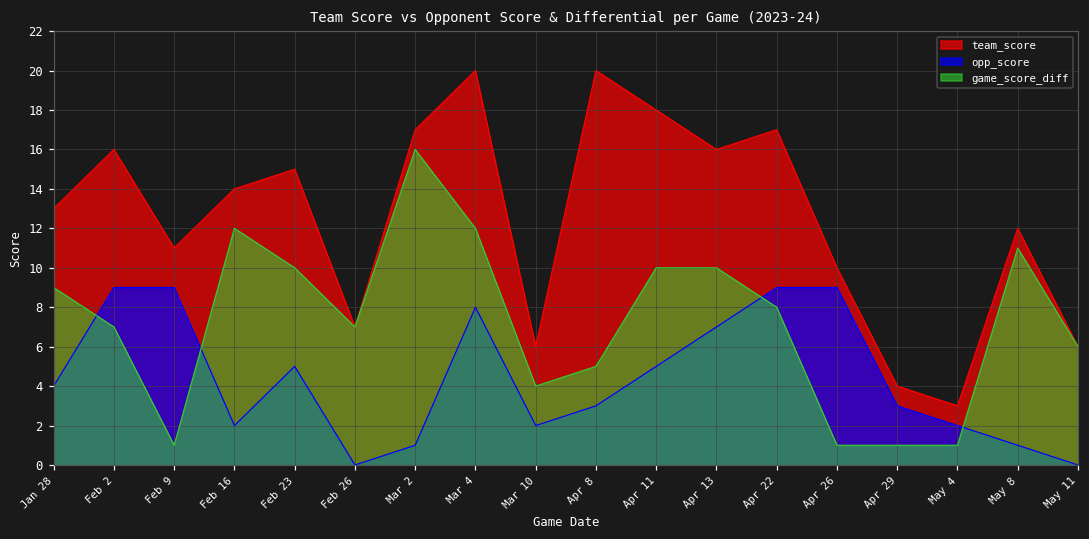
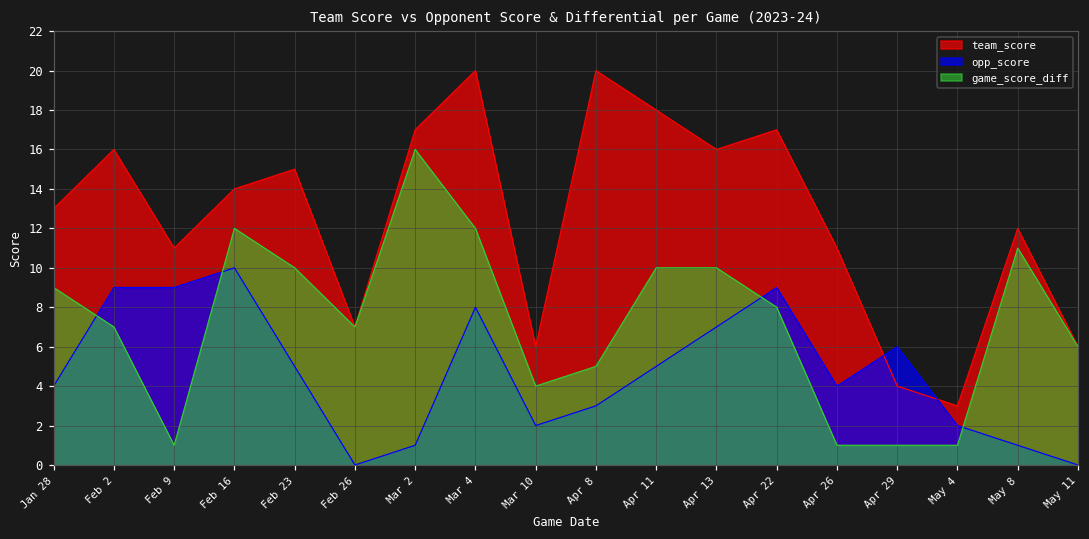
  {
    "team_score": {
      "Jan 28": 13,
      "Feb 2": 16,
      "Feb 9": 11,
      "Feb 16": 14,
      "Feb 23": 15,
      "Mar 2": 17,
      "Mar 4": 20,
      "Mar 10": 6,
      "Apr 8": 20,
      "Apr 11": 18,
      "Apr 13": 16,
      "Apr 22": 17,
-     "Apr 26": 10,
+     "Apr 26": 11,
      "Apr 29": 4,
      "May 4": 3,
      "May 8": 12
    },
    "opp_score": {
      "Jan 28": 4,
      "Feb 2": 9,
      "Feb 9": 9,
-     "Feb 16": 2,
+     "Feb 16": 10,
      "Feb 23": 5,
      "Feb 26": 0,
      "Mar 2": 1,
      "Mar 4": 8,
      "Mar 10": 2,
      "Apr 8": 3,
      "Apr 11": 5,
      "Apr 13": 7,
      "Apr 22": 9,
-     "Apr 26": 9,
-     "Apr 29": 3,
+     "Apr 26": 4,
+     "Apr 29": 6,
      "May 4": 2,
      "May 8": 1,
      "May 11": 0
    },
    "game_score_diff": {
      "Jan 28": 9,
      "Feb 2": 7,
      "Feb 9": 1,
      "Feb 16": 12,
      "Feb 23": 10,
      "Mar 2": 16,
      "Mar 4": 12,
      "Mar 10": 4,
      "Apr 8": 5,
      "Apr 11": 10,
      "Apr 13": 10,
      "Apr 22": 8,
      "Apr 26": 1,
      "Apr 29": 1,
      "May 4": 1,
      "May 8": 11
    }
  }
